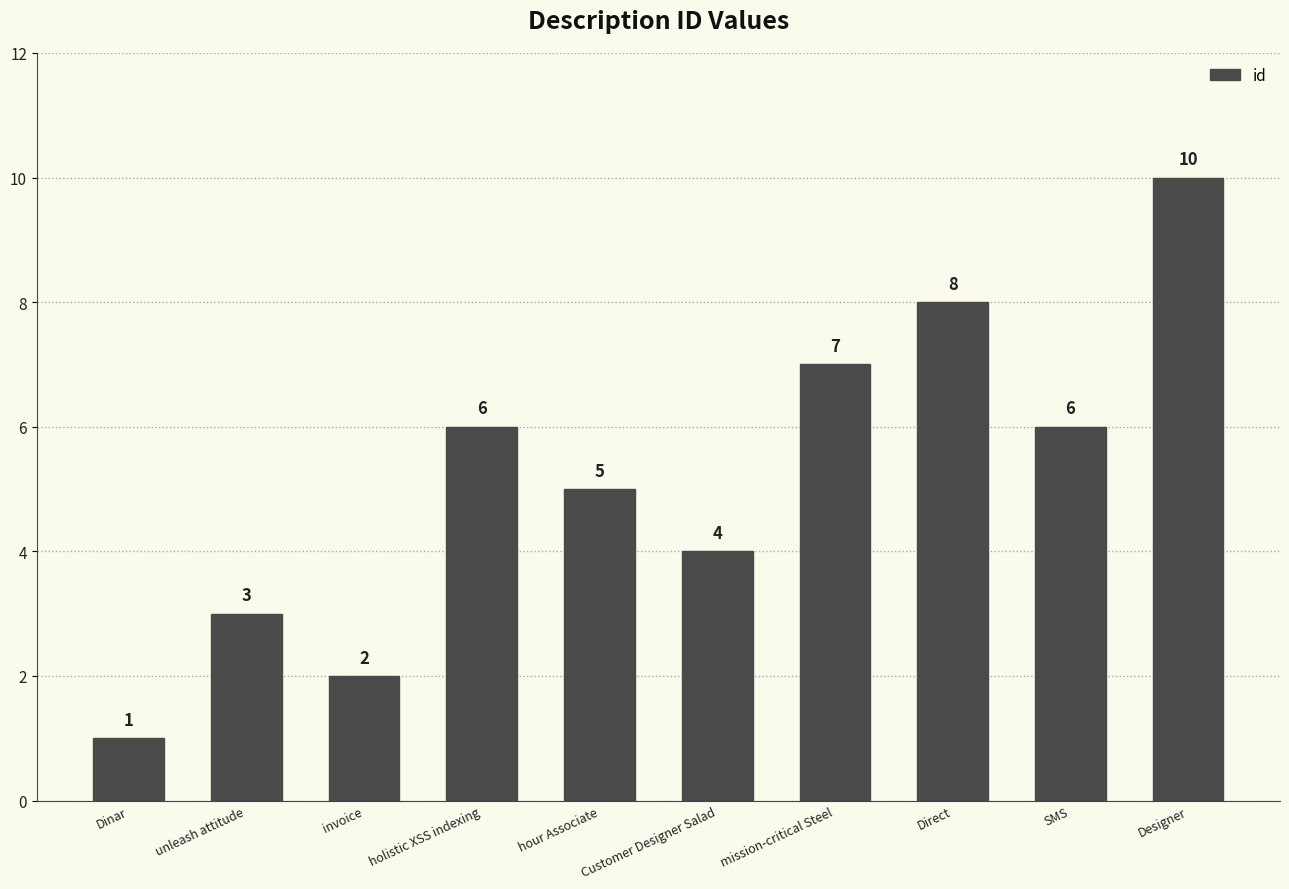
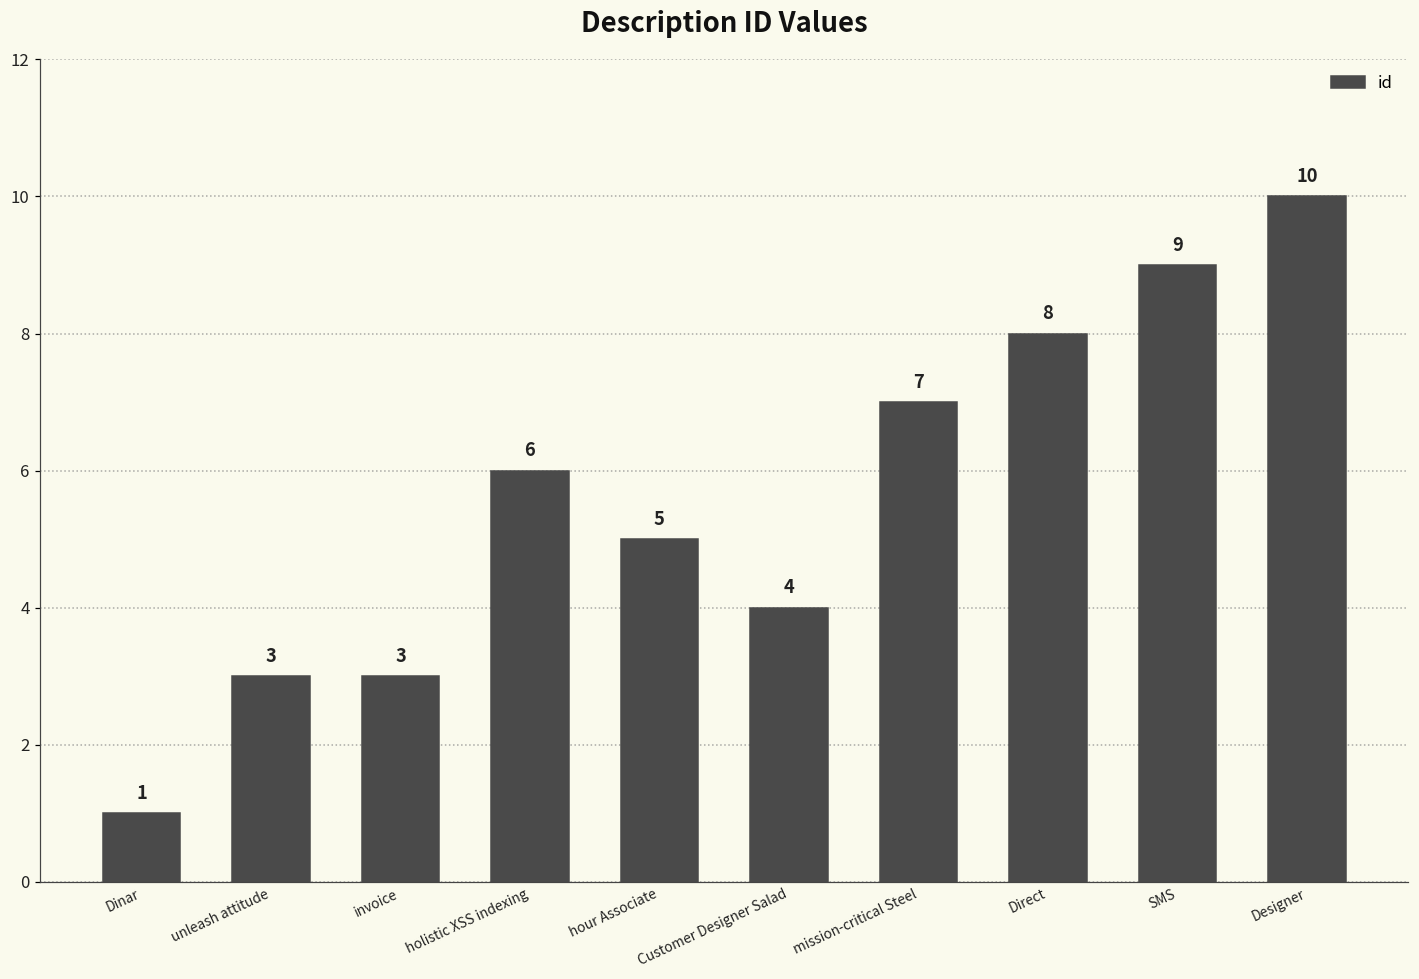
  {
    "Dinar": 1,
    "unleash attitude": 3,
-   "invoice": 2,
+   "invoice": 3,
    "holistic XSS indexing": 6,
    "hour Associate": 5,
    "Customer Designer Salad": 4,
    "mission-critical Steel": 7,
    "Direct": 8,
-   "SMS": 6,
+   "SMS": 9,
    "Designer": 10
  }
